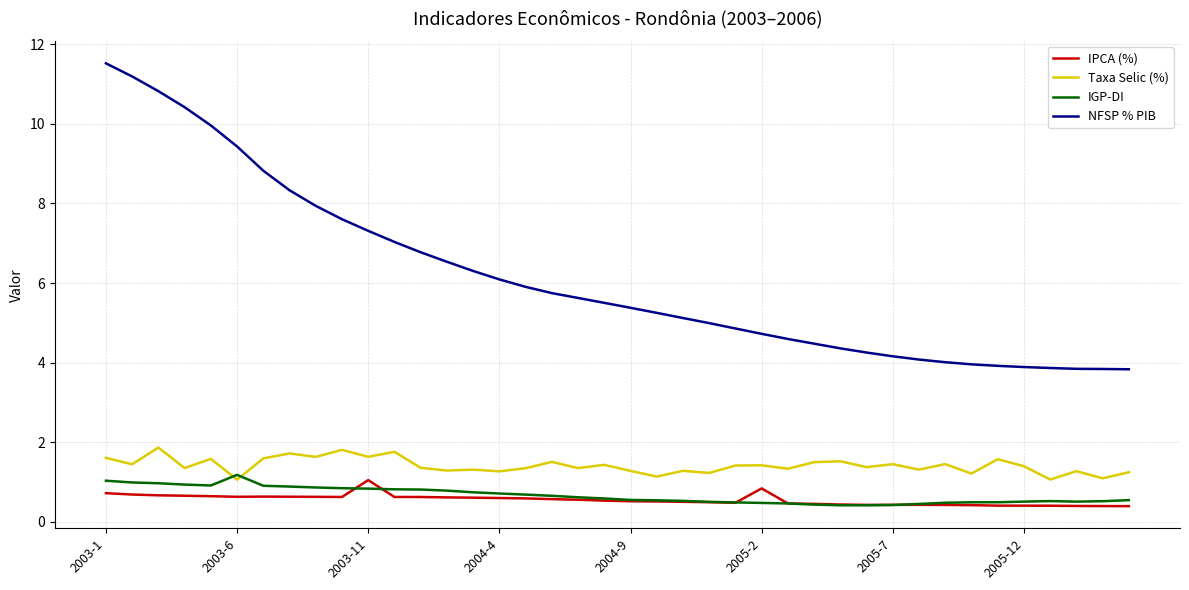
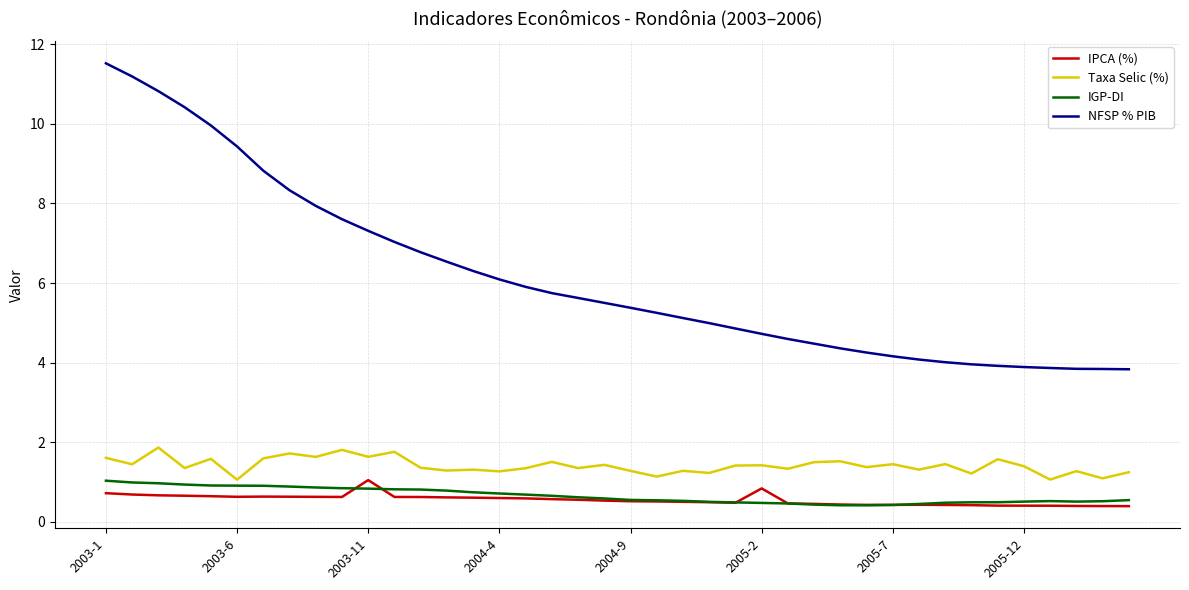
  {
    "IPCA (%)": {
      "2003-1": 0.7,
      "2003-6": 0.6,
      "2003-11": 1.1,
      "2004-4": 0.6,
      "2005-2": 0.8,
      "2005-12": 0.4
    },
    "Taxa Selic (%)": {
      "2003-1": 1.6,
      "2003-6": 1.1,
      "2003-11": 1.6,
      "2004-4": 1.3,
      "2004-9": 1.3,
      "2005-2": 1.4,
      "2005-7": 1.5,
      "2005-12": 1.4
    },
    "IGP-DI": {
      "2003-1": 1.0,
-     "2003-6": 1.2,
+     "2003-6": 0.9,
      "2003-11": 0.8,
      "2004-4": 0.7,
      "2005-2": 0.5,
      "2005-12": 0.5
    },
    "NFSP % PIB": {
      "2003-1": 11.5,
      "2003-6": 9.4,
      "2003-11": 7.3,
      "2004-4": 6.1,
      "2004-9": 5.4,
      "2005-2": 4.7,
      "2005-7": 4.2,
      "2005-12": 3.9
    }
  }
